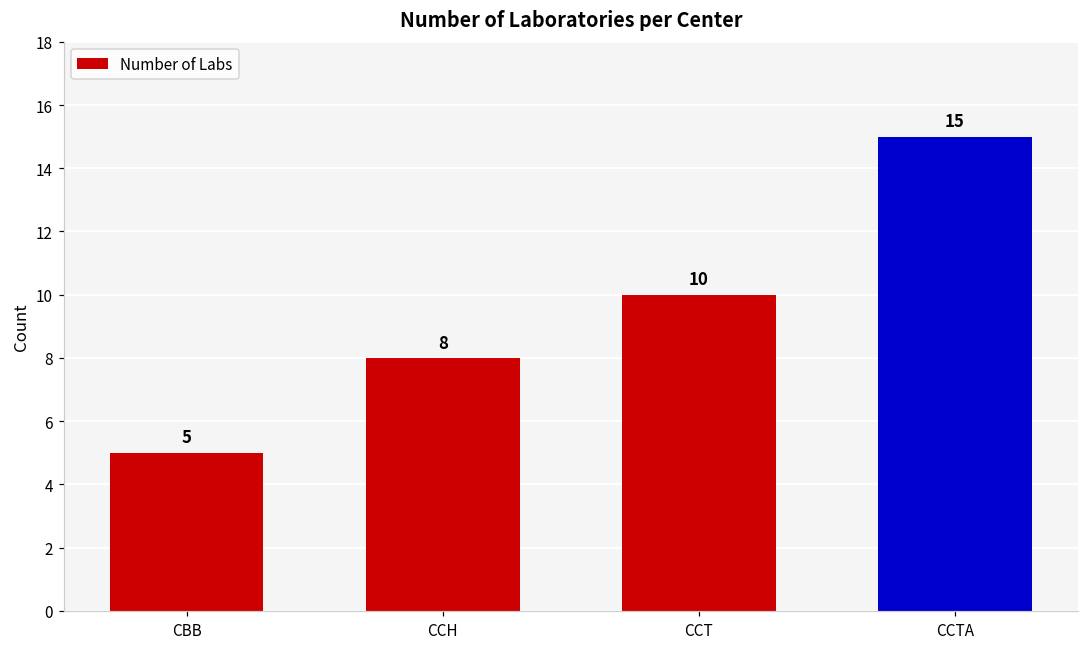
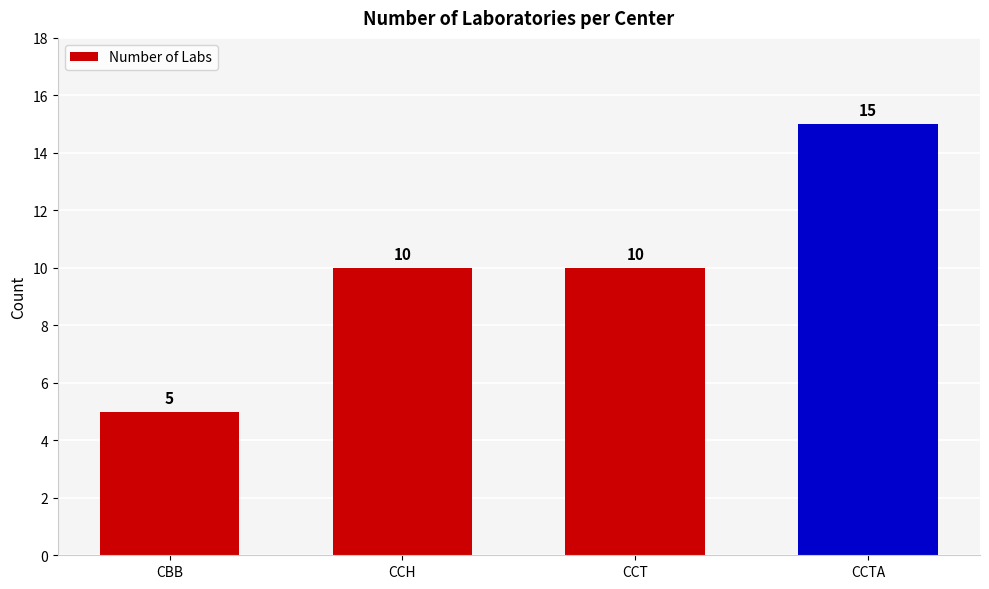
  {
    "CBB": 5,
-   "CCH": 8,
+   "CCH": 10,
    "CCT": 10,
    "CCTA": 15
  }
